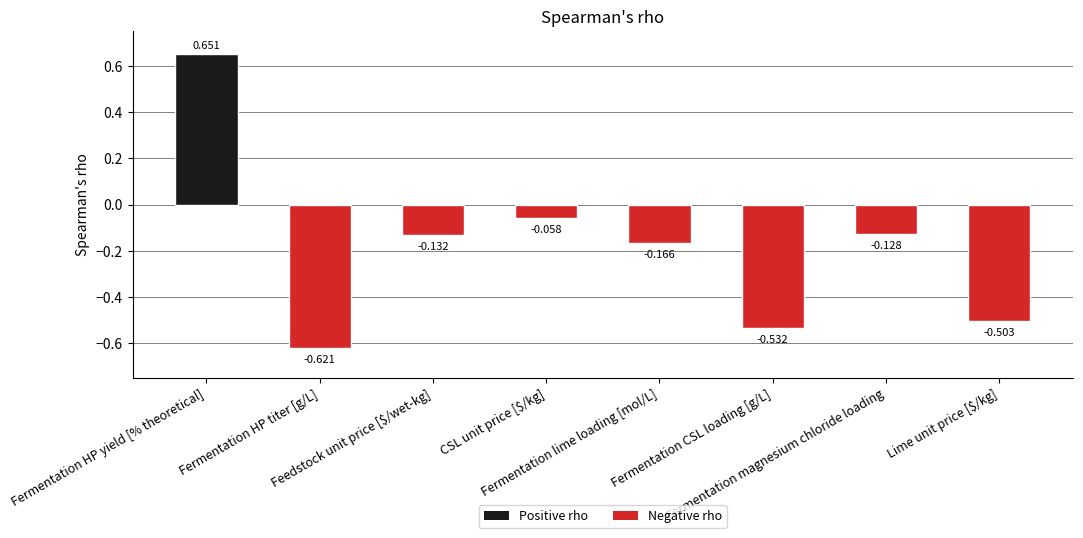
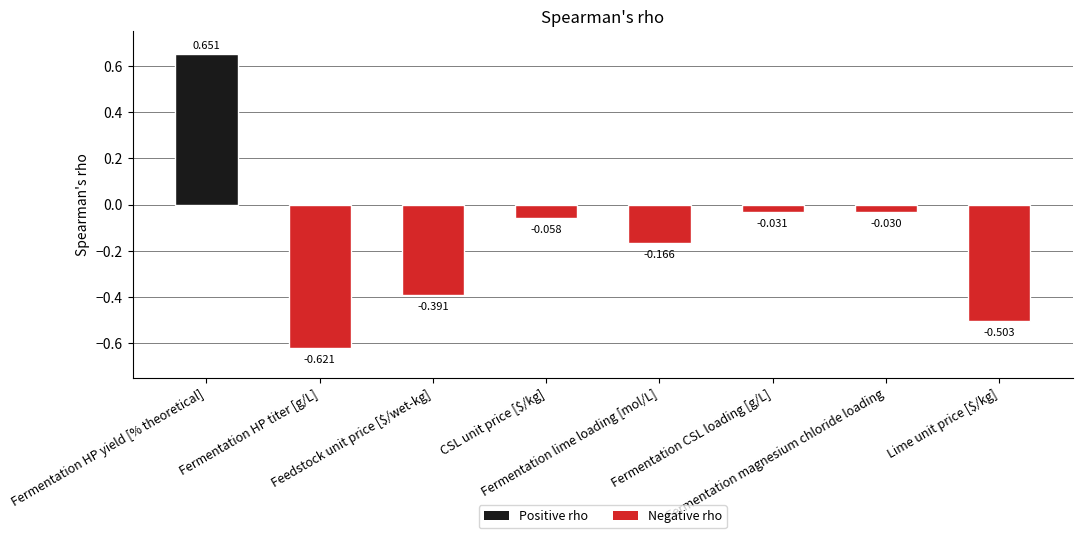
  {
    "Fermentation HP yield [% theoretical]": 0.651,
    "Fermentation HP titer [g/L]": -0.621,
-   "Feedstock unit price [$/wet-kg]": -0.132,
+   "Feedstock unit price [$/wet-kg]": -0.391,
    "CSL unit price [$/kg]": -0.058,
    "Fermentation lime loading [mol/L]": -0.166,
-   "Fermentation CSL loading [g/L]": -0.532,
-   "Fermentation magnesium chloride loading": -0.128,
+   "Fermentation CSL loading [g/L]": -0.031,
+   "Fermentation magnesium chloride loading": -0.030,
    "Lime unit price [$/kg]": -0.503
  }
